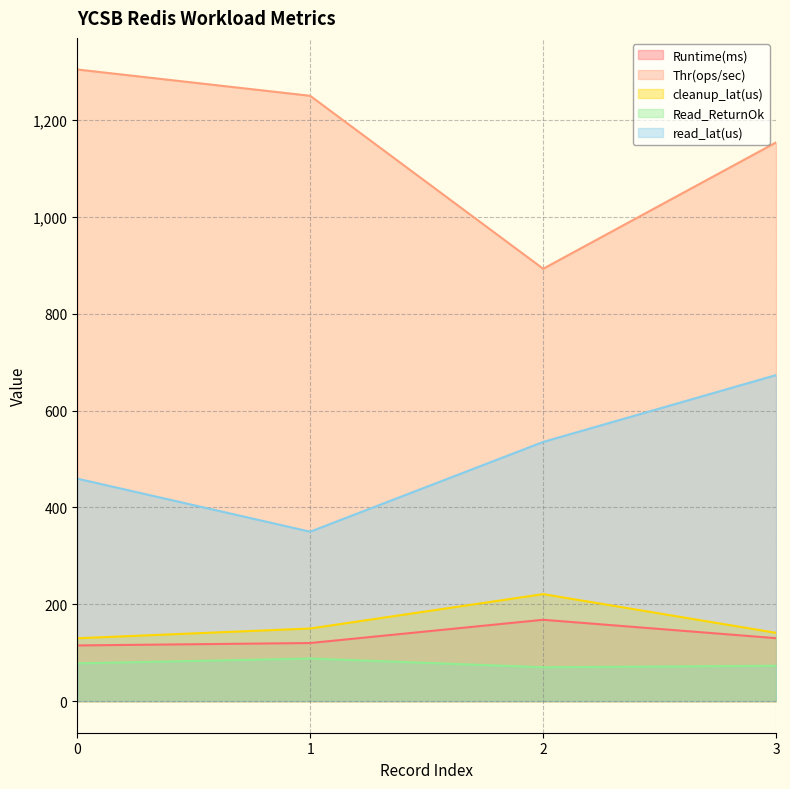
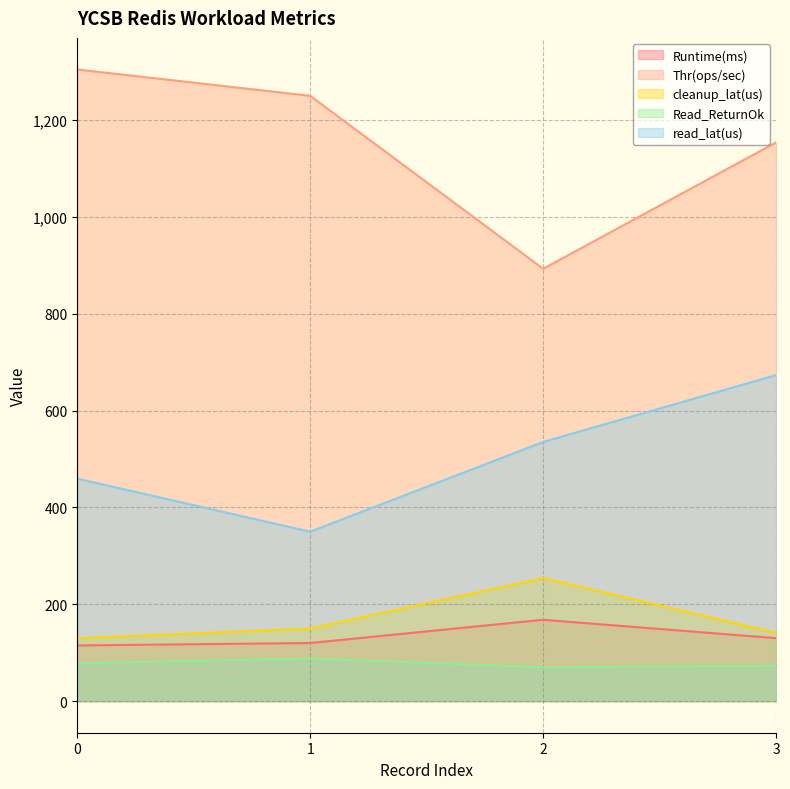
  {
    "cleanup_lat(us)": {
      "0": 130,
      "1": 150,
-     "2": 220,
+     "2": 250,
      "3": 140
    }
  }
